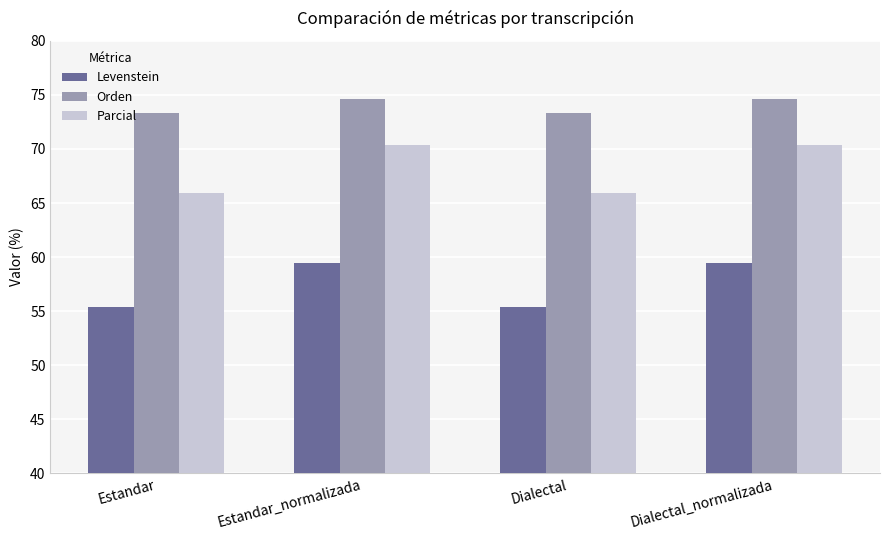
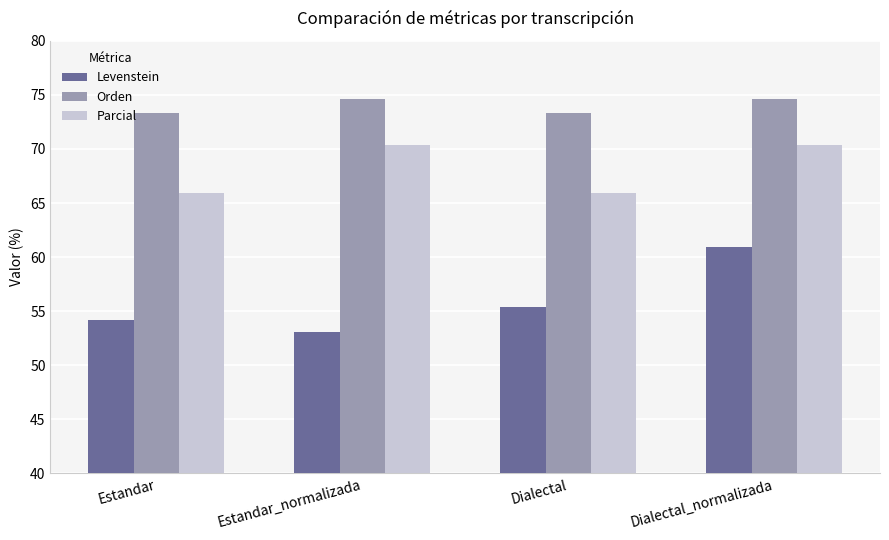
  {
    "Levenstein": {
-     "Estandar": 55.4,
-     "Estandar_normalizada": 59.5,
+     "Estandar": 54.2,
+     "Estandar_normalizada": 53.1,
      "Dialectal": 55.4,
-     "Dialectal_normalizada": 59.5
+     "Dialectal_normalizada": 60.9
    },
    "Orden": {
      "Estandar": 73.3,
      "Estandar_normalizada": 74.6,
      "Dialectal": 73.3,
      "Dialectal_normalizada": 74.6
    },
    "Parcial": {
      "Estandar": 65.9,
      "Estandar_normalizada": 70.4,
      "Dialectal": 65.9,
      "Dialectal_normalizada": 70.4
    }
  }
